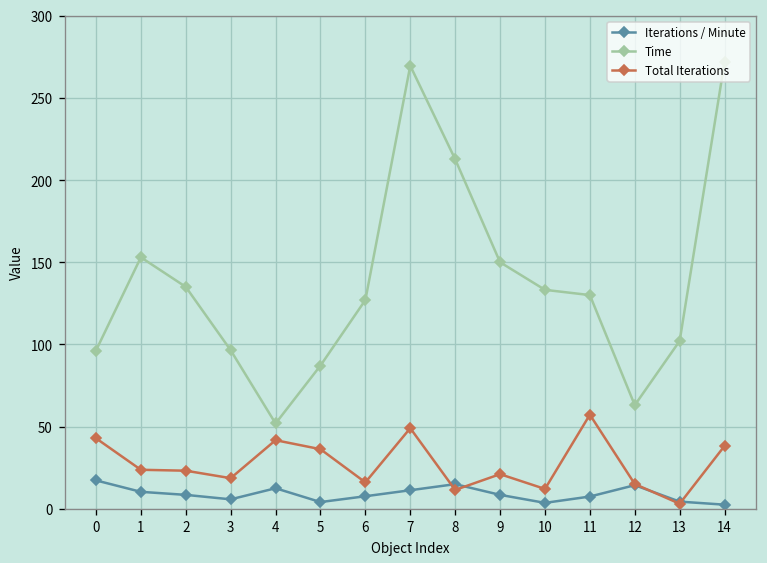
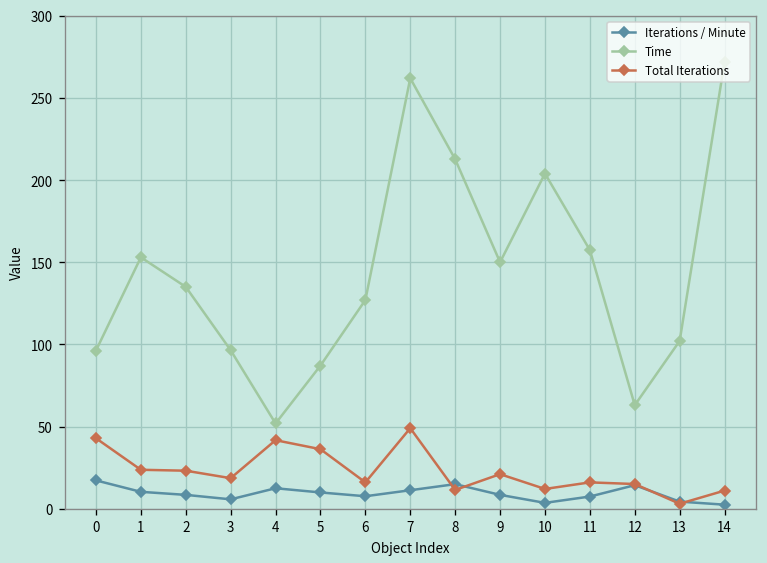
  {
    "Iterations / Minute": {
      "0": 17,
      "1": 10,
      "2": 8,
      "3": 6,
      "4": 12,
-     "5": 4,
+     "5": 10,
      "6": 8,
      "7": 11,
      "8": 15,
      "9": 8,
      "10": 4,
      "11": 7,
      "14": 2
    },
    "Time": {
      "0": 96,
      "1": 153,
      "2": 135,
      "3": 96,
      "4": 52,
      "5": 87,
      "6": 127,
-     "7": 270,
+     "7": 262,
      "8": 213,
      "9": 150,
-     "10": 133,
-     "11": 130,
+     "10": 204,
+     "11": 157,
      "12": 63,
      "13": 102
    },
    "Total Iterations": {
      "0": 43,
      "1": 24,
      "2": 23,
      "3": 19,
      "4": 42,
      "5": 36,
      "6": 16,
      "7": 49,
      "8": 11,
      "9": 21,
      "10": 12,
-     "11": 57,
-     "14": 38
+     "11": 16,
+     "14": 11
    }
  }
